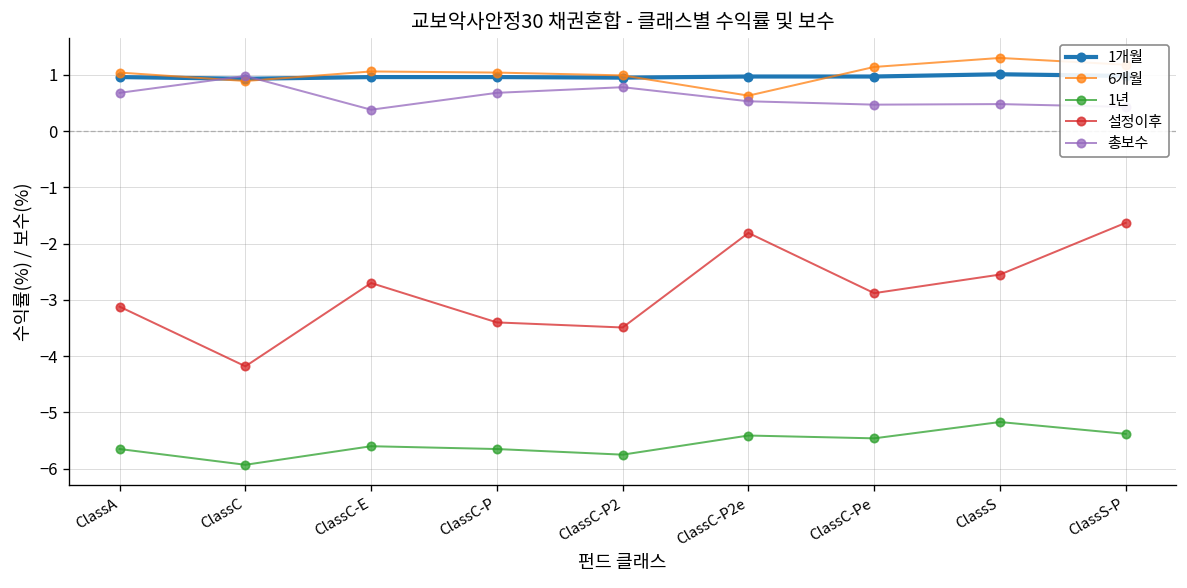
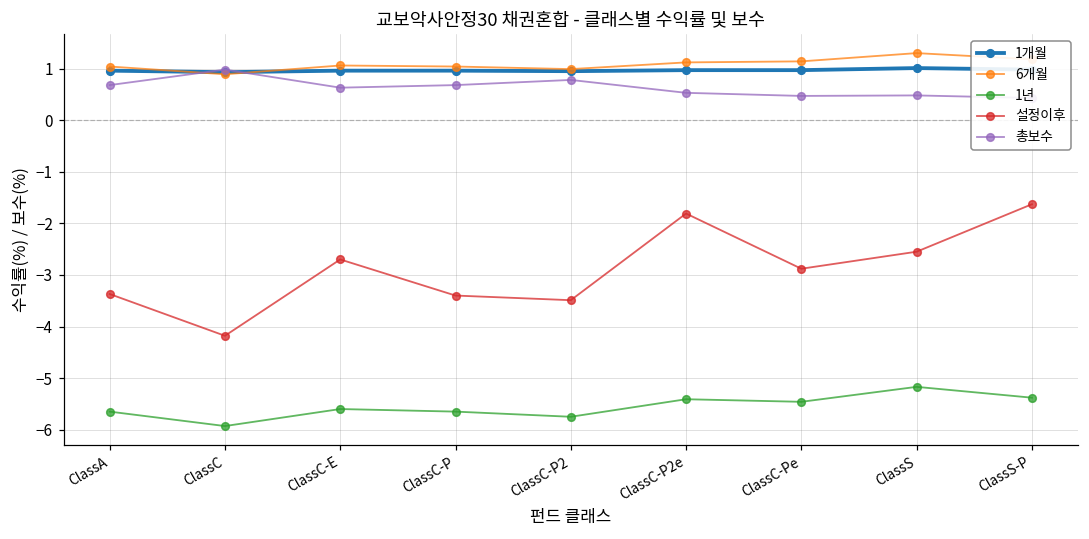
  {
    "1개월": {
      "ClassA": 1.0,
      "ClassC-E": 1.0,
      "ClassC-P": 1.0,
      "ClassC-P2e": 1.0,
      "ClassC-Pe": 1.0,
      "ClassS": 1.0
    },
    "6개월": {
      "ClassA": 1.0,
      "ClassC-E": 1.1,
      "ClassC-P": 1.0,
-     "ClassC-P2e": 0.6,
+     "ClassC-P2e": 1.1,
      "ClassC-Pe": 1.1,
      "ClassS": 1.3
    },
    "1년": {
      "ClassA": -5.7,
      "ClassC": -5.9,
      "ClassC-E": -5.6,
      "ClassC-P": -5.7,
      "ClassC-P2": -5.8,
      "ClassC-P2e": -5.4,
      "ClassC-Pe": -5.5,
      "ClassS": -5.2,
      "ClassS-P": -5.4
    },
    "설정이후": {
-     "ClassA": -3.1,
+     "ClassA": -3.4,
      "ClassC": -4.2,
      "ClassC-E": -2.7,
      "ClassC-P": -3.4,
      "ClassC-P2": -3.5,
      "ClassC-P2e": -1.8,
      "ClassC-Pe": -2.9,
      "ClassS": -2.6,
      "ClassS-P": -1.6
    },
    "총보수": {
      "ClassA": 0.7,
-     "ClassC-E": 0.4,
+     "ClassC-E": 0.6,
      "ClassC-P": 0.7,
      "ClassC-P2": 0.8,
      "ClassC-P2e": 0.5,
      "ClassC-Pe": 0.5,
      "ClassS": 0.5
    }
  }
